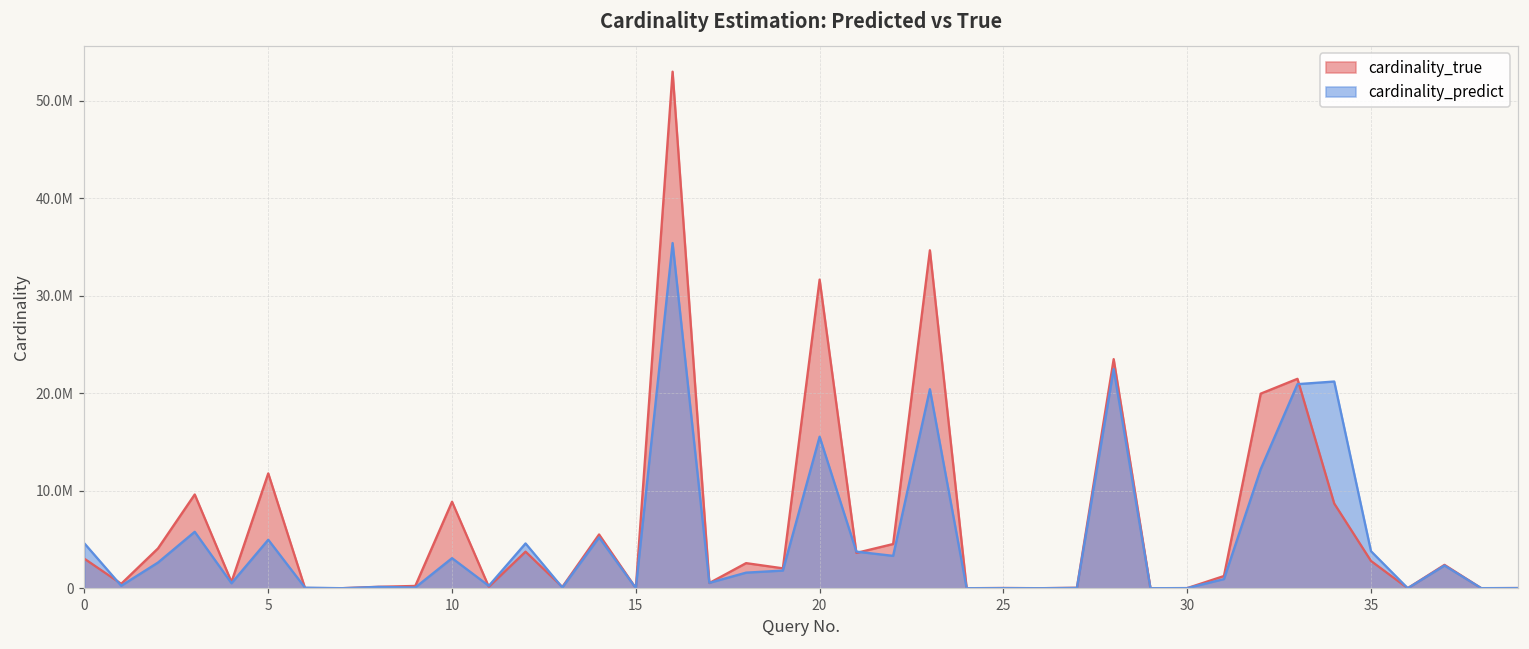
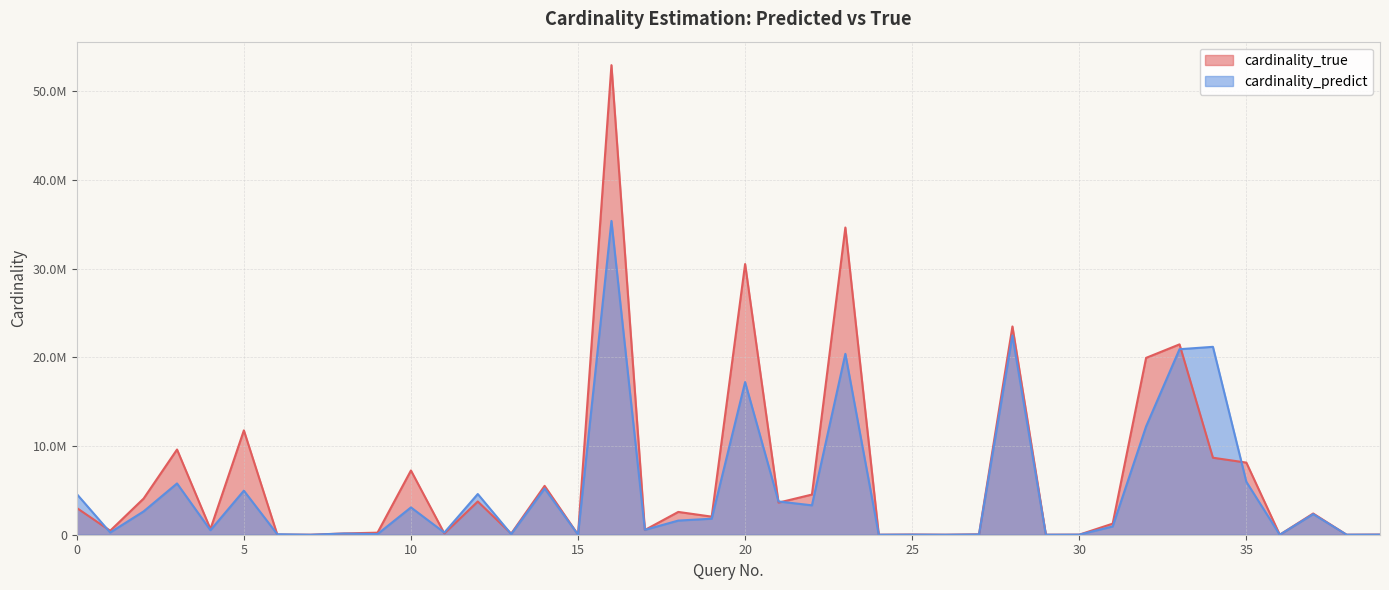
  {
    "cardinality_true": {
      "0": 3000000,
      "5": 12000000,
-     "10": 9000000,
-     "20": 32000000,
-     "35": 3000000
+     "10": 7000000,
+     "20": 31000000,
+     "35": 8000000
    },
    "cardinality_predict": {
      "0": 5000000,
      "5": 5000000,
      "10": 3000000,
-     "20": 16000000,
-     "35": 4000000
+     "20": 17000000,
+     "35": 6000000
    }
  }
